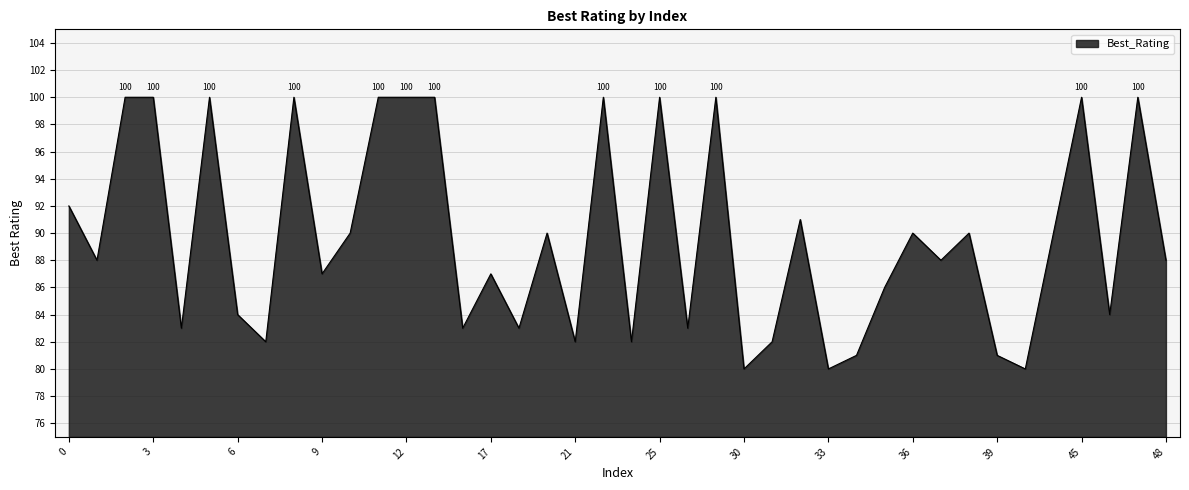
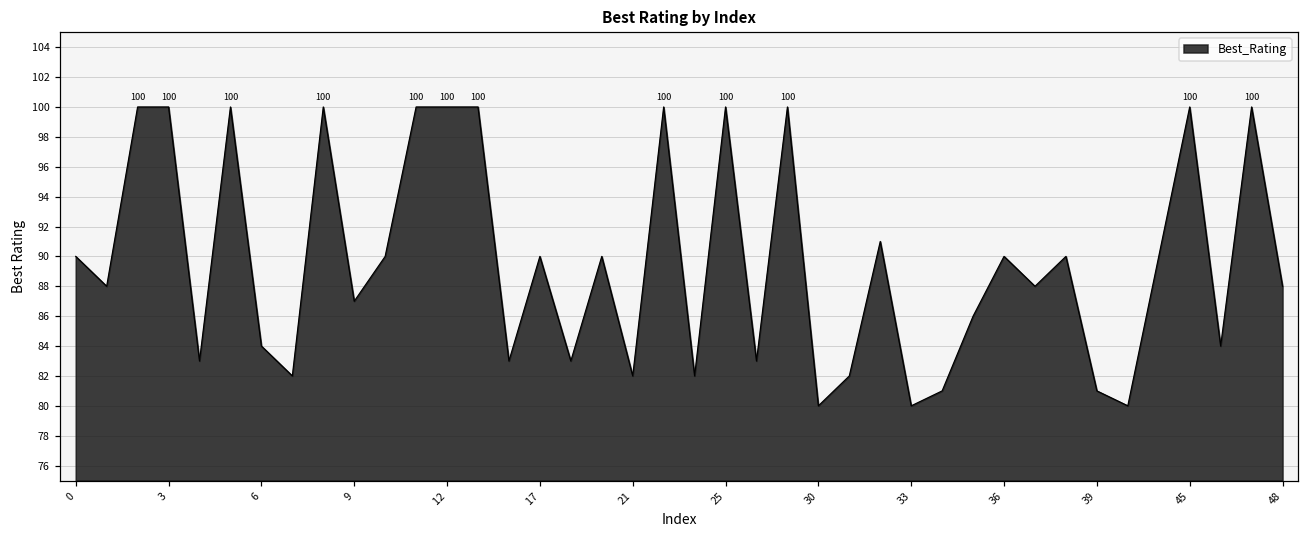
  {
-   "0": 92,
+   "0": 90,
    "6": 84,
    "9": 87,
-   "17": 87,
+   "17": 90,
    "21": 82,
    "30": 80,
    "33": 80,
    "36": 90,
    "39": 81,
    "48": 88
  }
